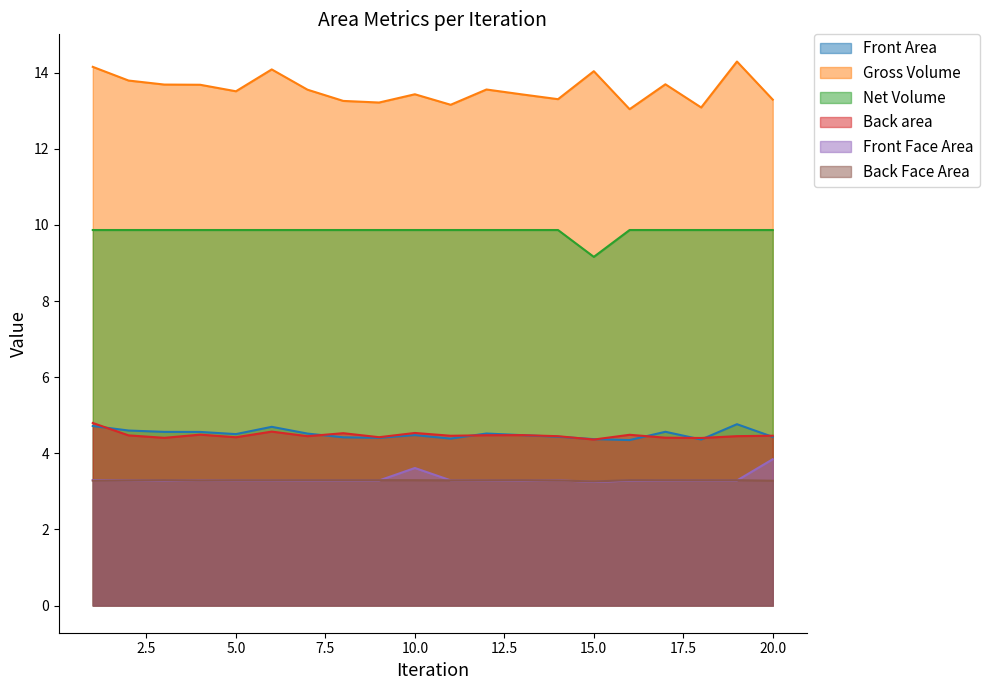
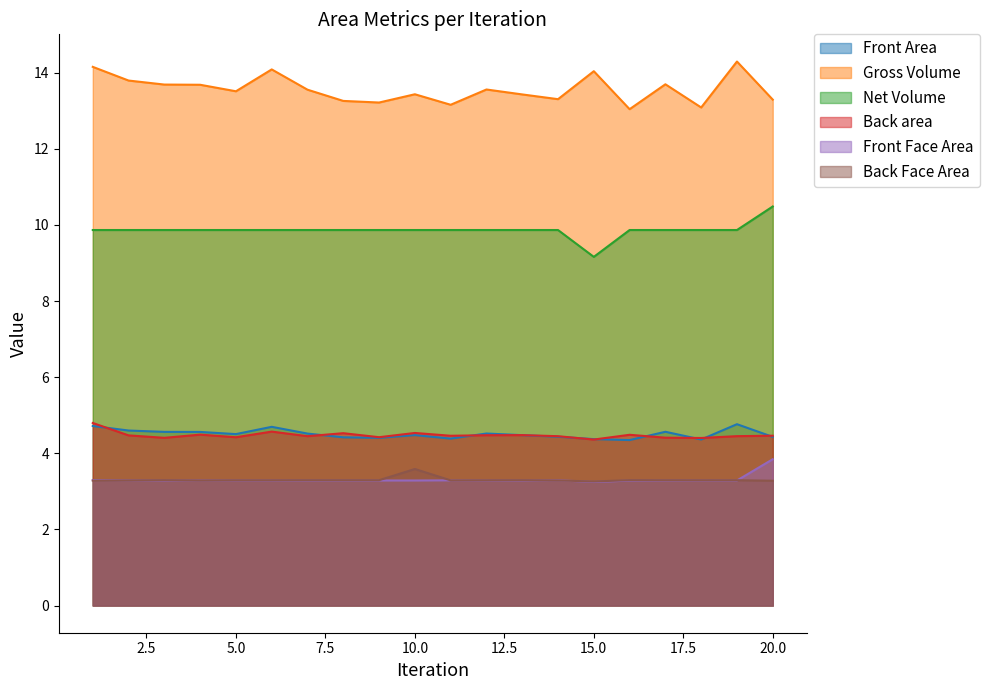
  {
    "Front Area": {
      "5.0": 4.5
    },
    "Gross Volume": {
      "5.0": 13.5,
      "10.0": 13.4,
      "15.0": 14.0,
      "20.0": 13.3
    },
    "Net Volume": {
      "5.0": 9.9,
      "10.0": 9.9,
      "15.0": 9.2,
-     "20.0": 9.9
+     "20.0": 10.5
    },
    "Back area": {
      "5.0": 4.4
    },
    "Front Face Area": {
-     "10.0": 3.6,
+     "10.0": 3.3,
      "20.0": 3.8
    },
    "Back Face Area": {
-     "10.0": 3.3,
+     "10.0": 3.6,
      "20.0": 3.3
    }
  }
